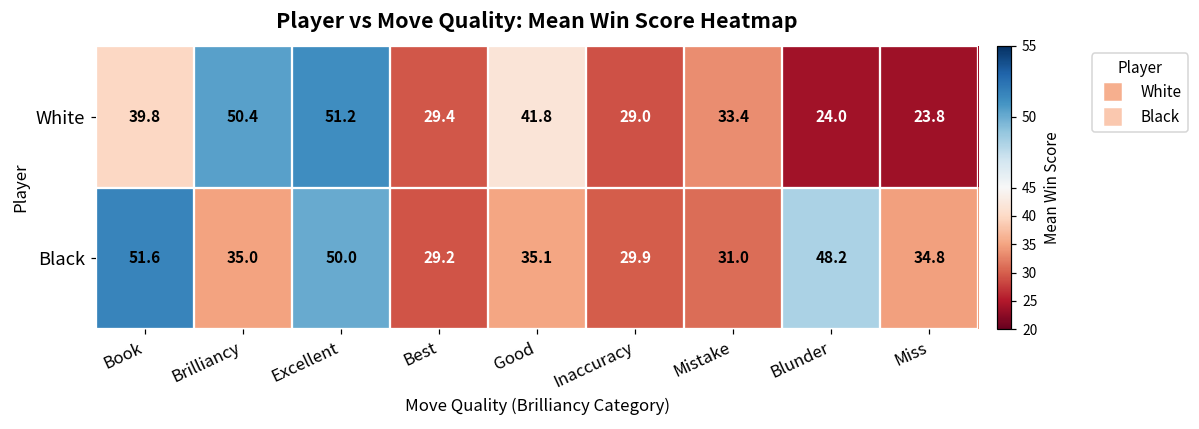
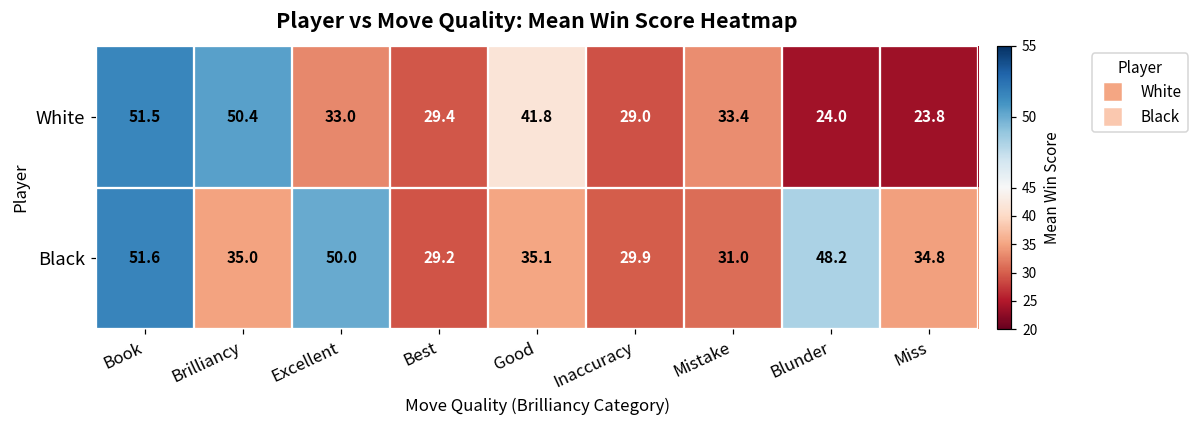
  {
    "White": {
-     "Book": 39.8,
+     "Book": 51.5,
      "Brilliancy": 50.4,
-     "Excellent": 51.2,
+     "Excellent": 33.0,
      "Best": 29.4,
      "Good": 41.8,
      "Inaccuracy": 29.0,
      "Mistake": 33.4,
      "Blunder": 24.0,
      "Miss": 23.8
    },
    "Black": {
      "Book": 51.6,
      "Brilliancy": 35.0,
      "Excellent": 50.0,
      "Best": 29.2,
      "Good": 35.1,
      "Inaccuracy": 29.9,
      "Mistake": 31.0,
      "Blunder": 48.2,
      "Miss": 34.8
    }
  }
